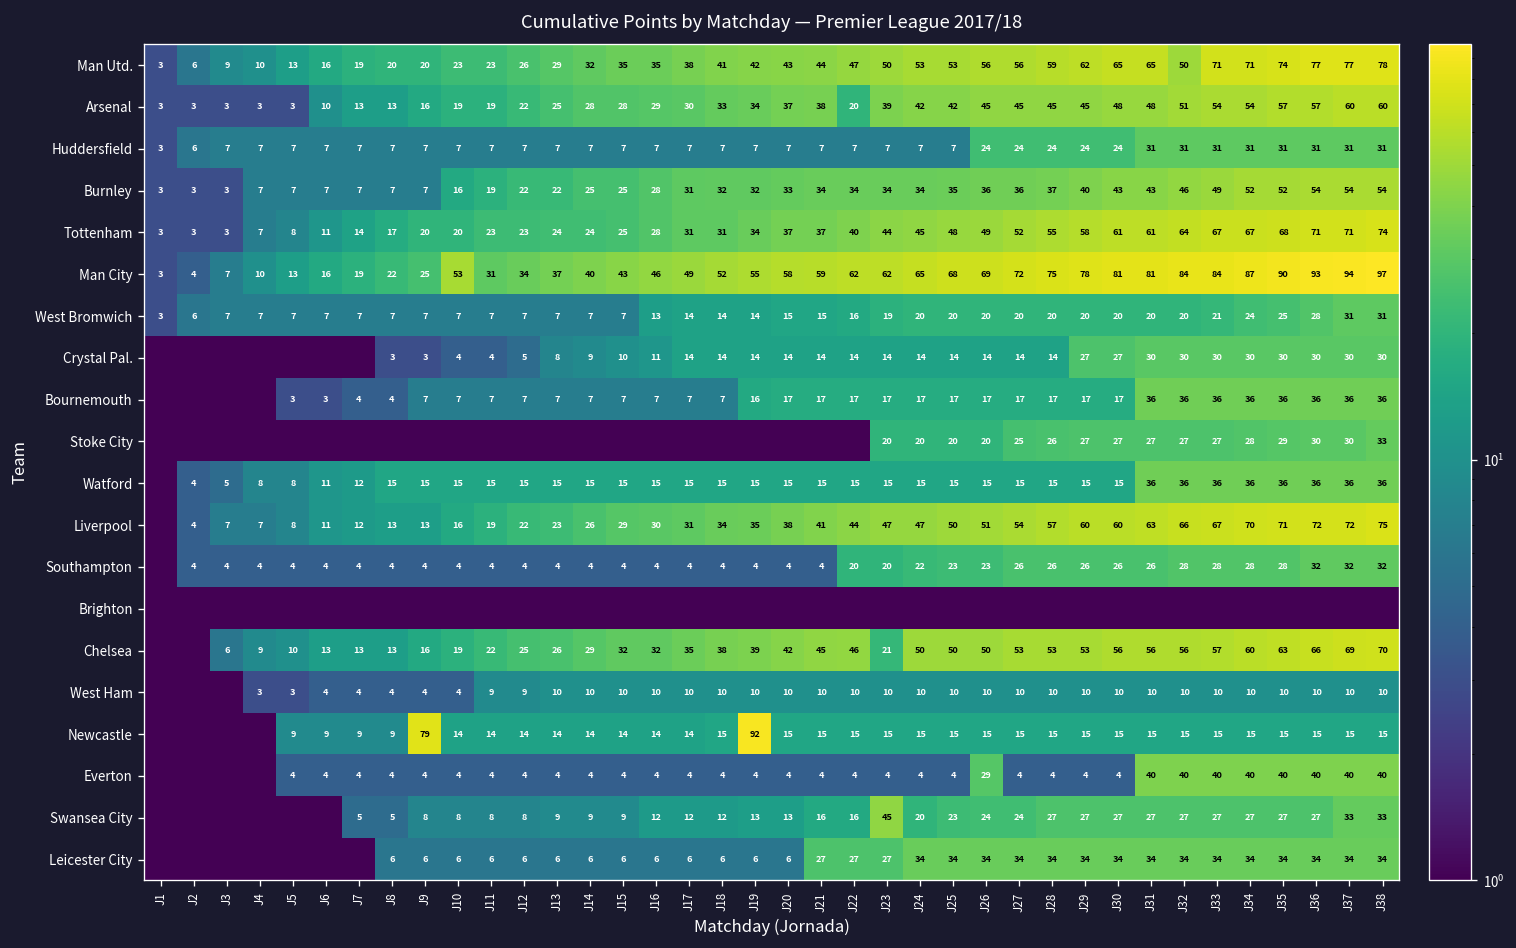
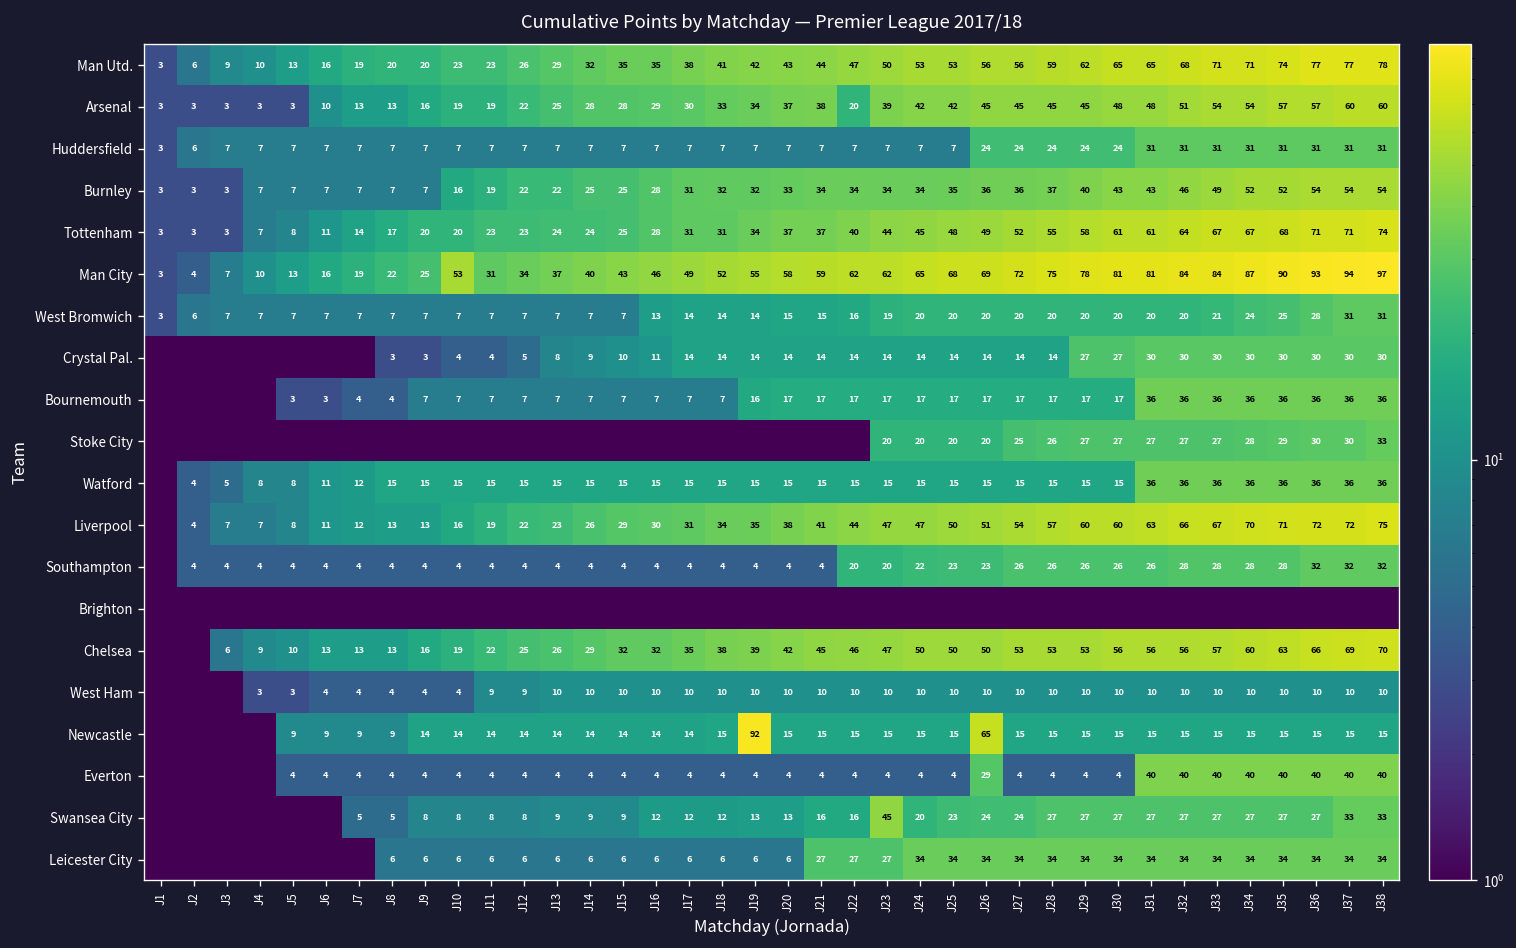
  {
    "Man Utd.": {
      "J1": 3,
      "J2": 6,
      "J3": 9,
      "J4": 10,
      "J5": 13,
      "J6": 16,
      "J7": 19,
      "J8": 20,
      "J9": 20,
      "J10": 23,
      "J11": 23,
      "J12": 26,
      "J13": 29,
      "J14": 32,
      "J15": 35,
      "J16": 35,
      "J17": 38,
      "J18": 41,
      "J19": 42,
      "J20": 43,
      "J21": 44,
      "J22": 47,
      "J23": 50,
      "J24": 53,
      "J25": 53,
      "J26": 56,
      "J27": 56,
      "J28": 59,
      "J29": 62,
      "J30": 65,
      "J31": 65,
-     "J32": 50,
+     "J32": 68,
      "J33": 71,
      "J34": 71,
      "J35": 74,
      "J36": 77,
      "J37": 77,
      "J38": 78
    },
    "Chelsea": {
      "J3": 6,
      "J4": 9,
      "J5": 10,
      "J6": 13,
      "J7": 13,
      "J8": 13,
      "J9": 16,
      "J10": 19,
      "J11": 22,
      "J12": 25,
      "J13": 26,
      "J14": 29,
      "J15": 32,
      "J16": 32,
      "J17": 35,
      "J18": 38,
      "J19": 39,
      "J20": 42,
      "J21": 45,
      "J22": 46,
-     "J23": 21,
+     "J23": 47,
      "J24": 50,
      "J25": 50,
      "J26": 50,
      "J27": 53,
      "J28": 53,
      "J29": 53,
      "J30": 56,
      "J31": 56,
      "J32": 56,
      "J33": 57,
      "J34": 60,
      "J35": 63,
      "J36": 66,
      "J37": 69,
      "J38": 70
    },
    "Newcastle": {
      "J5": 9,
      "J6": 9,
      "J7": 9,
      "J8": 9,
-     "J9": 79,
+     "J9": 14,
      "J10": 14,
      "J11": 14,
      "J12": 14,
      "J13": 14,
      "J14": 14,
      "J15": 14,
      "J16": 14,
      "J17": 14,
      "J18": 15,
      "J19": 92,
      "J20": 15,
      "J21": 15,
      "J22": 15,
      "J23": 15,
      "J24": 15,
      "J25": 15,
-     "J26": 15,
+     "J26": 65,
      "J27": 15,
      "J28": 15,
      "J29": 15,
      "J30": 15,
      "J31": 15,
      "J32": 15,
      "J33": 15,
      "J34": 15,
      "J35": 15,
      "J36": 15,
      "J37": 15,
      "J38": 15
    }
  }
